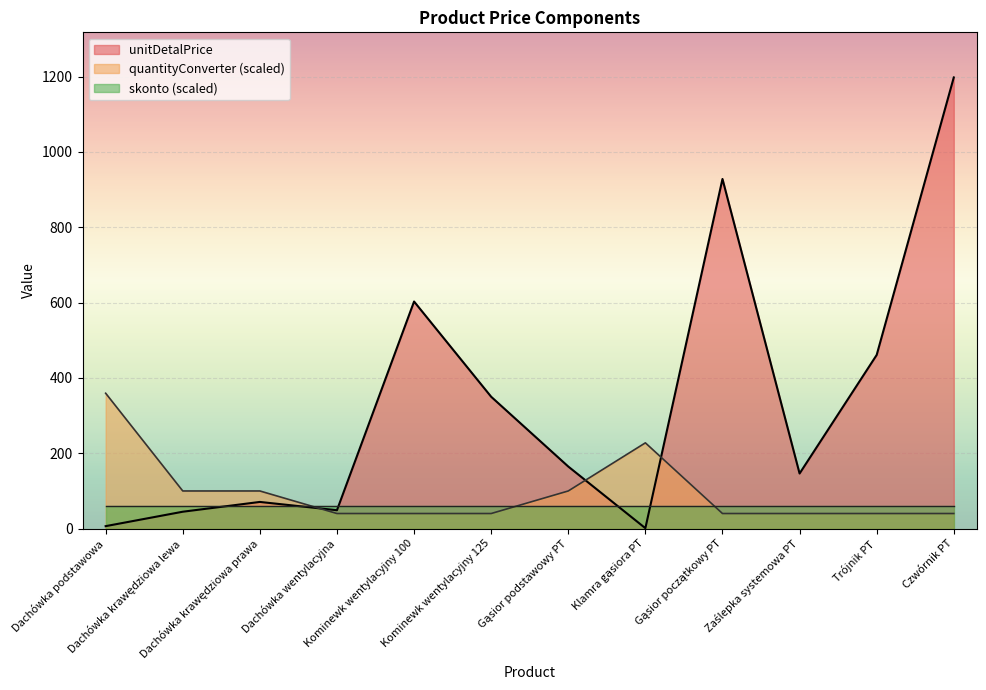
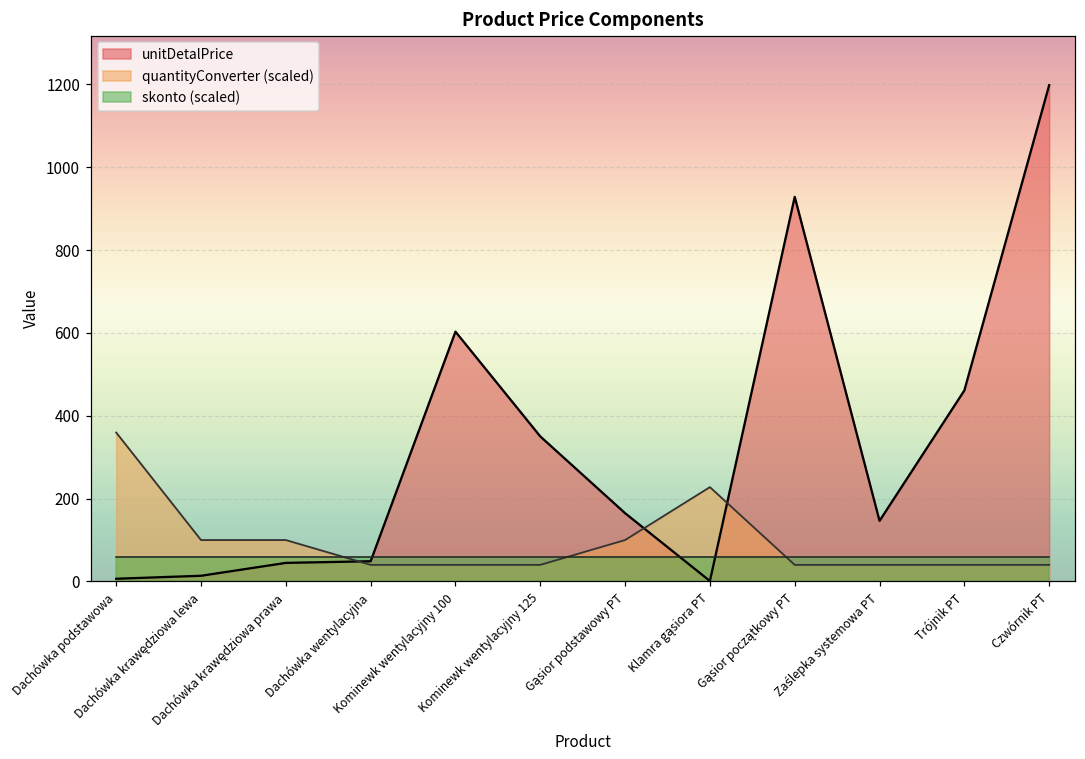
  {
    "unitDetalPrice": {
      "Dachówka podstawowa": 10,
-     "Dachówka krawędziowa lewa": 40,
-     "Dachówka krawędziowa prawa": 70,
+     "Dachówka krawędziowa lewa": 10,
+     "Dachówka krawędziowa prawa": 40,
      "Dachówka wentylacyjna": 50,
      "Kominewk wentylacyjny 100": 600,
      "Kominewk wentylacyjny 125": 350,
      "Gąsior podstawowy PT": 160,
      "Klamra gąsiora PT": 0,
      "Gąsior początkowy PT": 930,
      "Zaślepka systemowa PT": 150,
      "Trójnik PT": 460,
      "Czwórnik PT": 1200
    },
    "quantityConverter (scaled)": {
      "Dachówka podstawowa": 360,
      "Dachówka krawędziowa lewa": 100,
      "Dachówka krawędziowa prawa": 100,
      "Dachówka wentylacyjna": 40,
      "Kominewk wentylacyjny 100": 40,
      "Kominewk wentylacyjny 125": 40,
      "Gąsior podstawowy PT": 100,
      "Klamra gąsiora PT": 230,
      "Gąsior początkowy PT": 40,
      "Zaślepka systemowa PT": 40,
      "Trójnik PT": 40,
      "Czwórnik PT": 40
    },
    "skonto (scaled)": {
      "Dachówka podstawowa": 60,
      "Dachówka krawędziowa lewa": 60,
      "Dachówka krawędziowa prawa": 60,
      "Dachówka wentylacyjna": 60,
      "Kominewk wentylacyjny 100": 60,
      "Kominewk wentylacyjny 125": 60,
      "Gąsior podstawowy PT": 60,
      "Klamra gąsiora PT": 60,
      "Gąsior początkowy PT": 60,
      "Zaślepka systemowa PT": 60,
      "Trójnik PT": 60,
      "Czwórnik PT": 60
    }
  }
